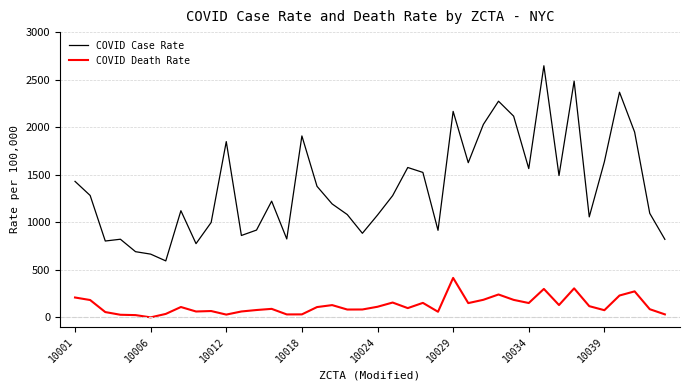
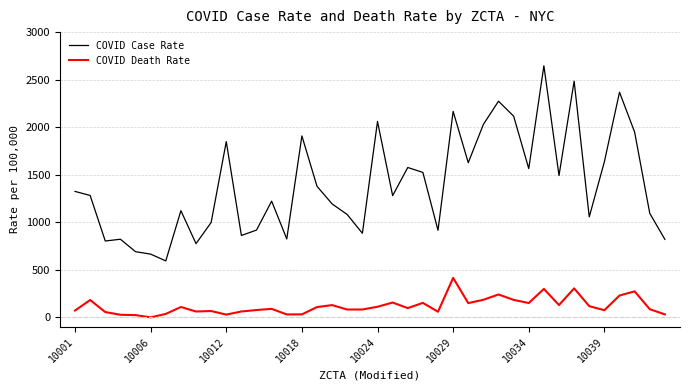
  {
    "COVID Case Rate": {
-     "10001": 1400,
+     "10001": 1300,
      "10006": 700,
      "10012": 1800,
      "10018": 1900,
-     "10024": 1100,
+     "10024": 2100,
      "10029": 2200,
      "10034": 1600,
      "10039": 1600
    },
    "COVID Death Rate": {
-     "10001": 200,
+     "10001": 100,
      "10006": 0,
      "10012": 0,
      "10018": 0,
      "10024": 100,
      "10029": 400,
      "10034": 200,
      "10039": 100
    }
  }
